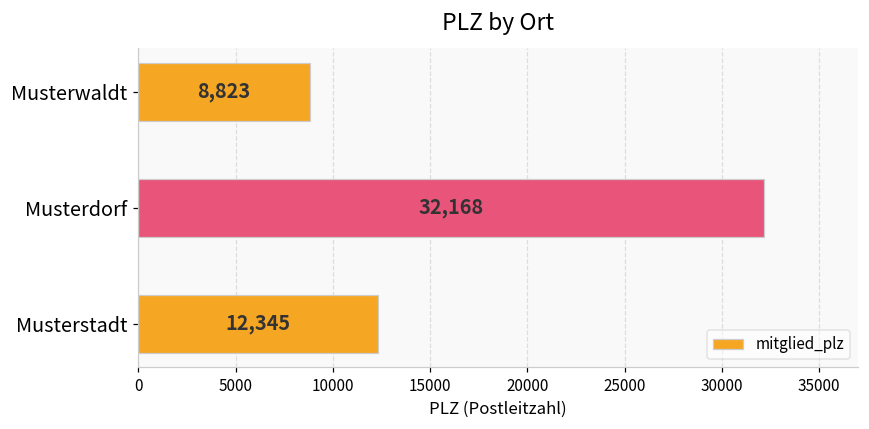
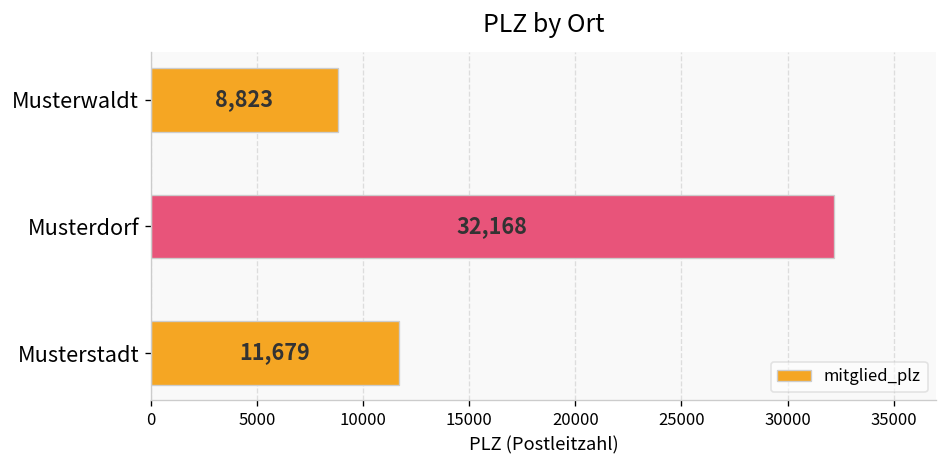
  {
    "Musterwaldt": "8,823",
    "Musterdorf": "32,168",
-   "Musterstadt": "12,345"
+   "Musterstadt": "11,679"
  }
